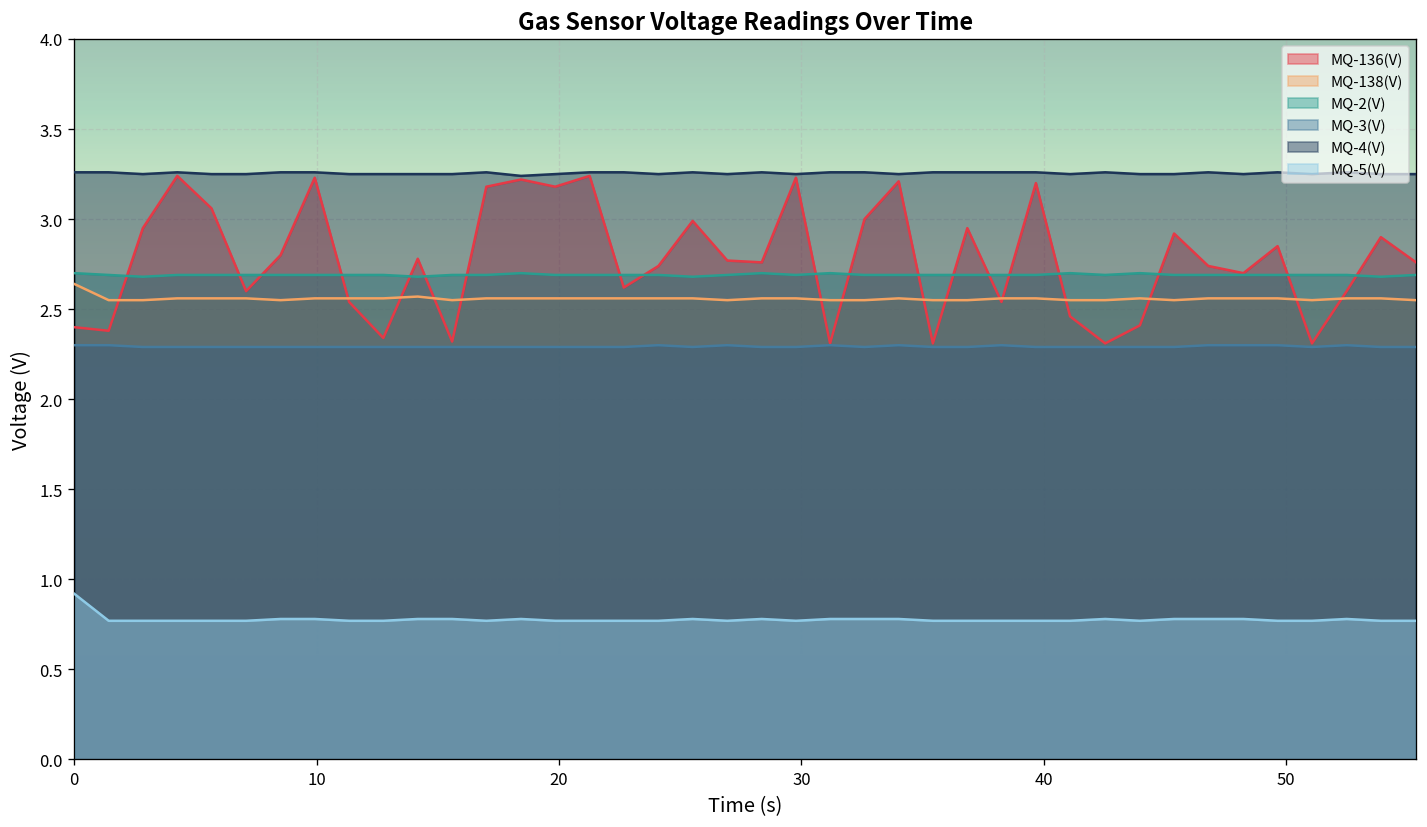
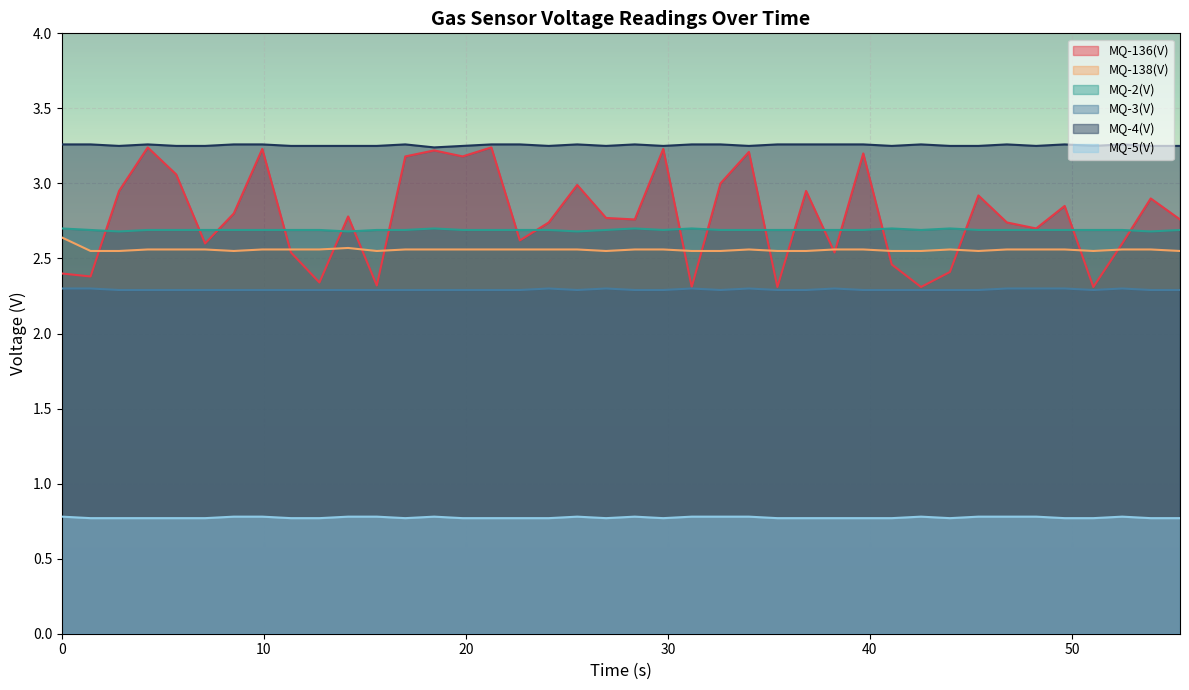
  {
    "MQ-136(V)": {
      "0": 2.40
    },
    "MQ-138(V)": {
      "0": 2.64
    },
    "MQ-4(V)": {
      "0": 3.26
    },
    "MQ-5(V)": {
-     "0": 0.92
+     "0": 0.78
    }
  }
